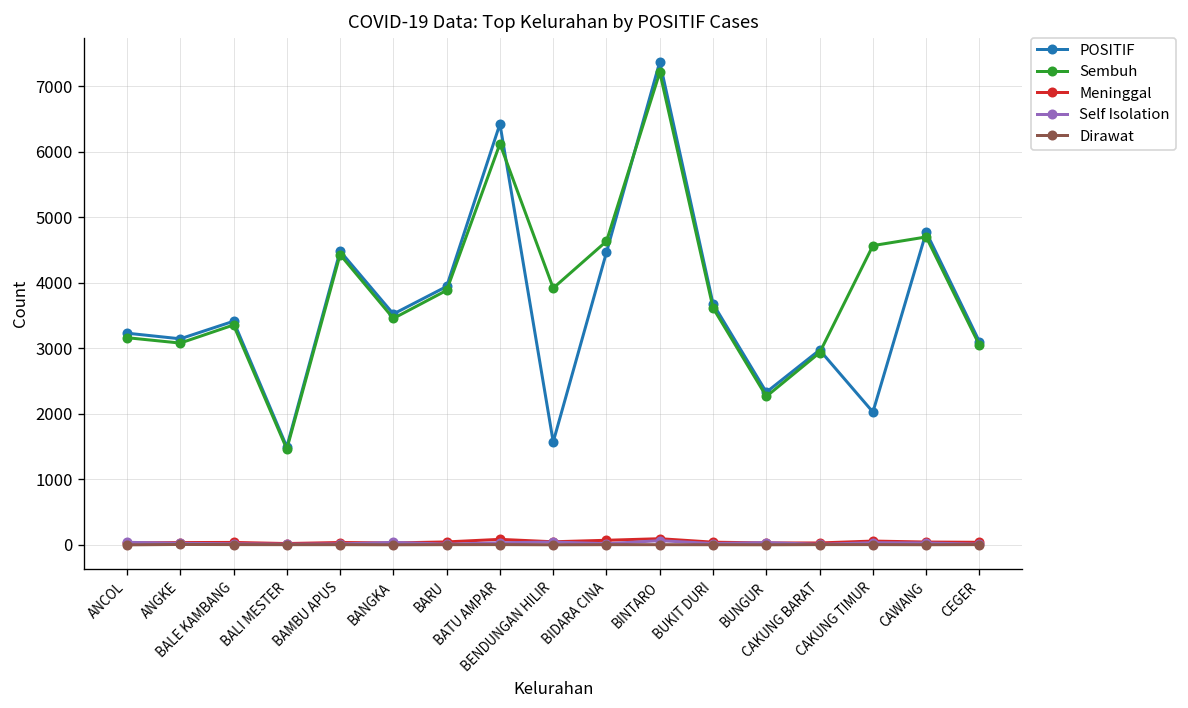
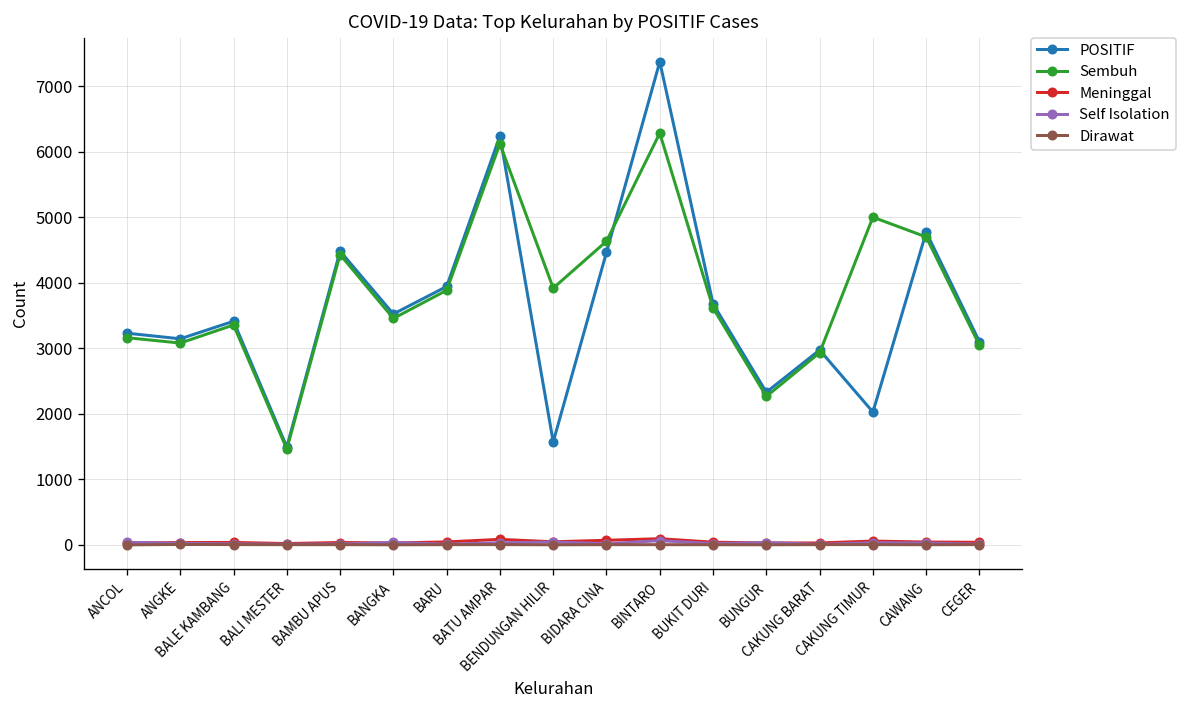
  {
    "POSITIF": {
      "ANCOL": 3200,
      "ANGKE": 3100,
      "BALE KAMBANG": 3400,
      "BAMBU APUS": 4500,
      "BANGKA": 3500,
      "BARU": 3900,
-     "BATU AMPAR": 6400,
+     "BATU AMPAR": 6200,
      "BENDUNGAN HILIR": 1600,
      "BIDARA CINA": 4500,
      "BINTARO": 7400,
      "BUKIT DURI": 3700,
      "BUNGUR": 2300,
      "CAKUNG TIMUR": 2000,
      "CAWANG": 4800,
      "CEGER": 3100
    },
    "Sembuh": {
      "ANCOL": 3200,
      "ANGKE": 3100,
      "BALE KAMBANG": 3400,
      "BAMBU APUS": 4400,
      "BANGKA": 3500,
      "BARU": 3900,
      "BATU AMPAR": 6100,
      "BENDUNGAN HILIR": 3900,
      "BIDARA CINA": 4600,
-     "BINTARO": 7200,
+     "BINTARO": 6300,
      "BUKIT DURI": 3600,
      "BUNGUR": 2300,
-     "CAKUNG TIMUR": 4600,
+     "CAKUNG TIMUR": 5000,
      "CAWANG": 4700,
      "CEGER": 3000
    },
    "Meninggal": {
      "BATU AMPAR": 100,
      "BIDARA CINA": 100
    },
    "Dirawat": {
      "BINTARO": 0
    }
  }
